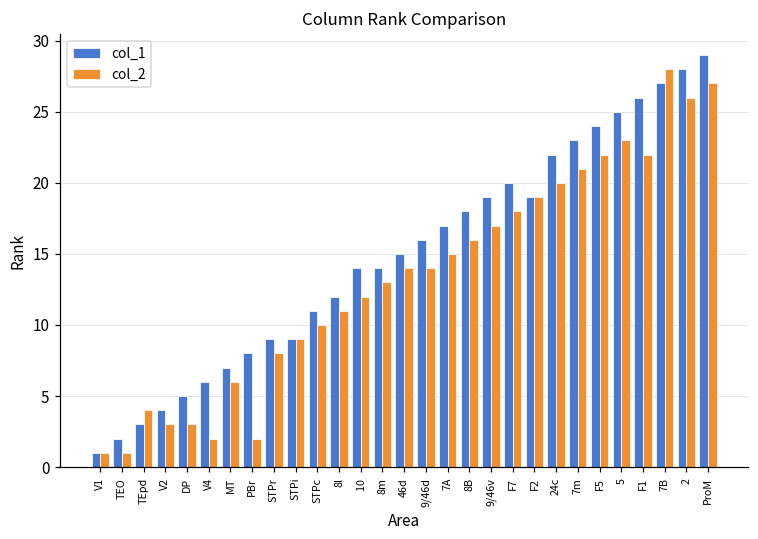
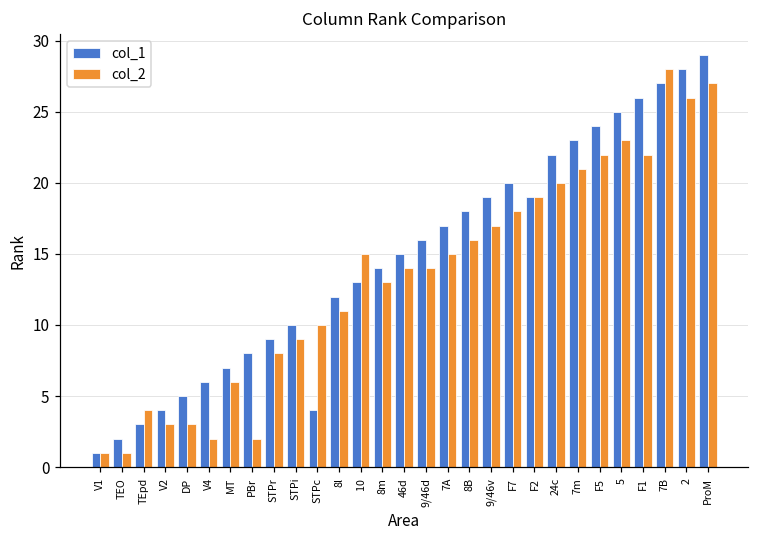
  {
    "col_1": {
      "V1": 1,
      "TEO": 2,
      "TEpd": 3,
      "V2": 4,
      "DP": 5,
      "V4": 6,
      "MT": 7,
      "PBr": 8,
      "STPr": 9,
-     "STPi": 9,
-     "STPc": 11,
+     "STPi": 10,
+     "STPc": 4,
      "8l": 12,
-     "10": 14,
+     "10": 13,
      "8m": 14,
      "46d": 15,
      "9/46d": 16,
      "7A": 17,
      "8B": 18,
      "9/46v": 19,
      "F7": 20,
      "F2": 19,
      "24c": 22,
      "7m": 23,
      "F5": 24,
      "5": 25,
      "F1": 26,
      "7B": 27,
      "2": 28,
      "ProM": 29
    },
    "col_2": {
      "V1": 1,
      "TEO": 1,
      "TEpd": 4,
      "V2": 3,
      "DP": 3,
      "V4": 2,
      "MT": 6,
      "PBr": 2,
      "STPr": 8,
      "STPi": 9,
      "STPc": 10,
      "8l": 11,
-     "10": 12,
+     "10": 15,
      "8m": 13,
      "46d": 14,
      "9/46d": 14,
      "7A": 15,
      "8B": 16,
      "9/46v": 17,
      "F7": 18,
      "F2": 19,
      "24c": 20,
      "7m": 21,
      "F5": 22,
      "5": 23,
      "F1": 22,
      "7B": 28,
      "2": 26,
      "ProM": 27
    }
  }
